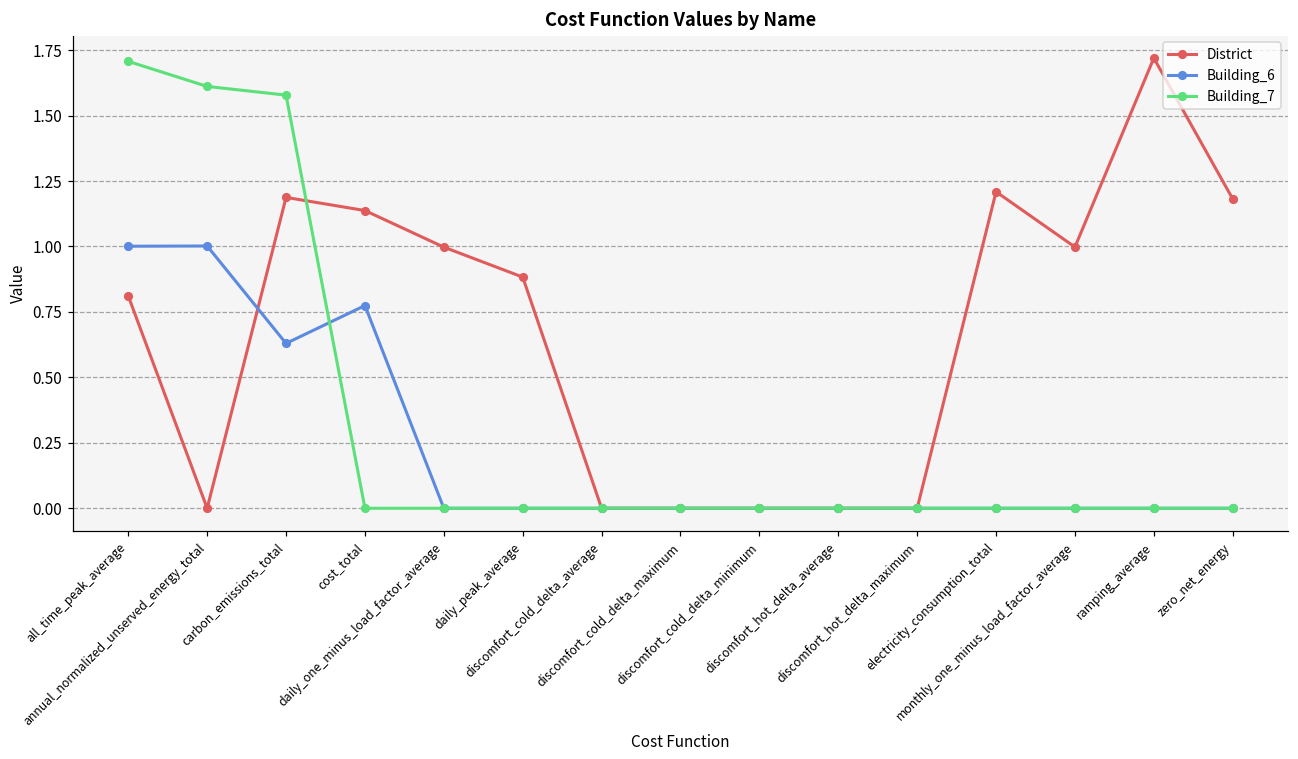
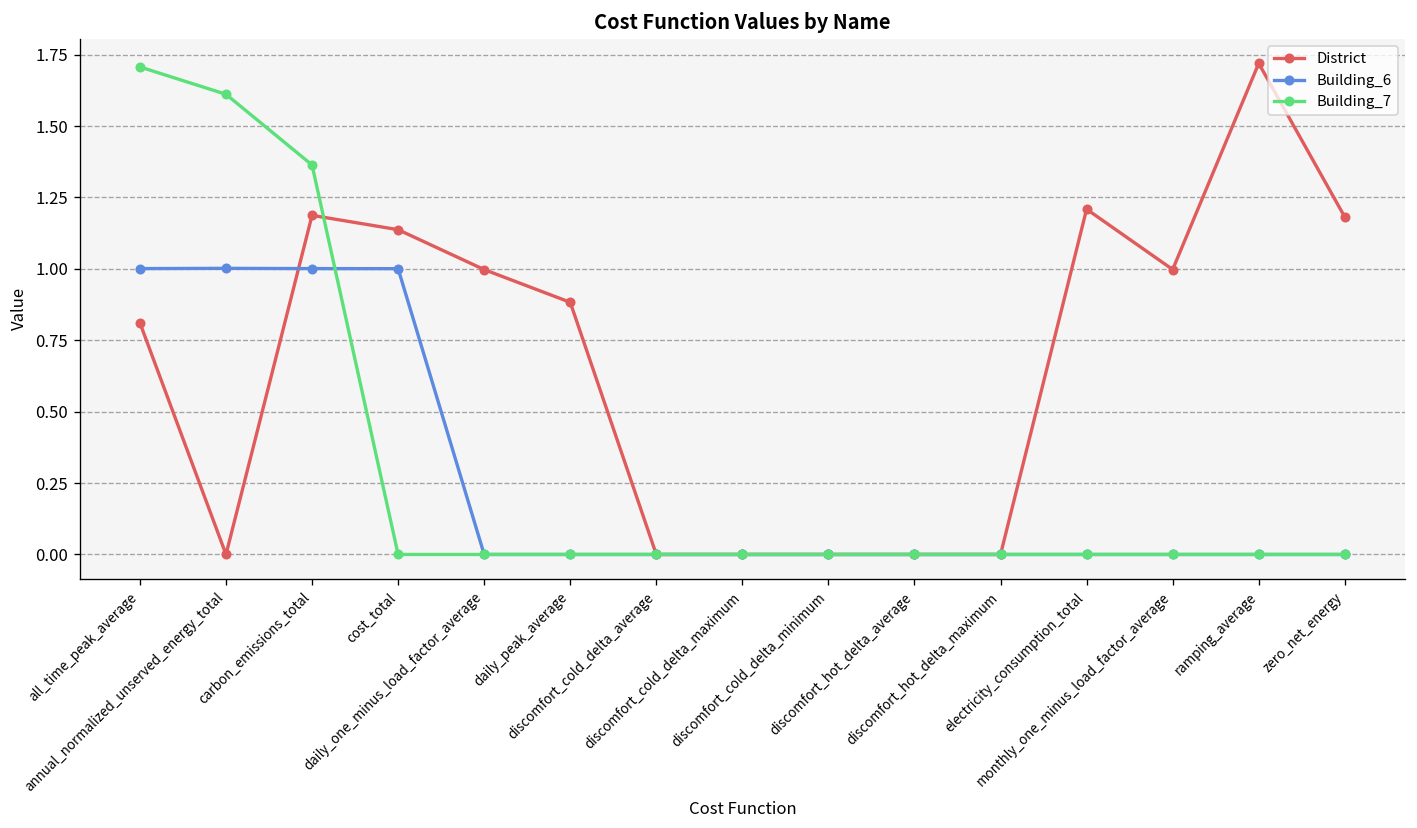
  {
    "District": {
      "all_time_peak_average": 0.81,
      "annual_normalized_unserved_energy_total": 0.00,
      "carbon_emissions_total": 1.19,
      "cost_total": 1.14,
      "daily_one_minus_load_factor_average": 1.00,
      "daily_peak_average": 0.88,
      "electricity_consumption_total": 1.21,
      "monthly_one_minus_load_factor_average": 1.00,
      "ramping_average": 1.72,
      "zero_net_energy": 1.18
    },
    "Building_6": {
      "all_time_peak_average": 1.00,
      "annual_normalized_unserved_energy_total": 1.00,
-     "carbon_emissions_total": 0.63,
-     "cost_total": 0.77
+     "carbon_emissions_total": 1.00,
+     "cost_total": 1.00
    },
    "Building_7": {
      "all_time_peak_average": 1.71,
      "annual_normalized_unserved_energy_total": 1.61,
-     "carbon_emissions_total": 1.58,
+     "carbon_emissions_total": 1.36,
      "cost_total": 0.00
    }
  }
